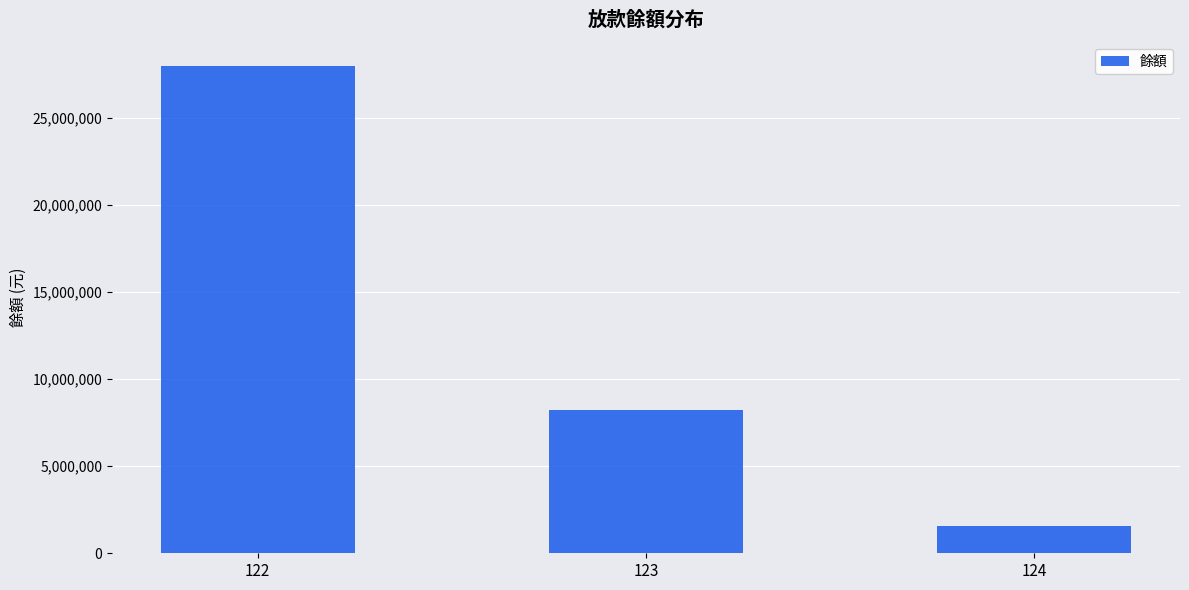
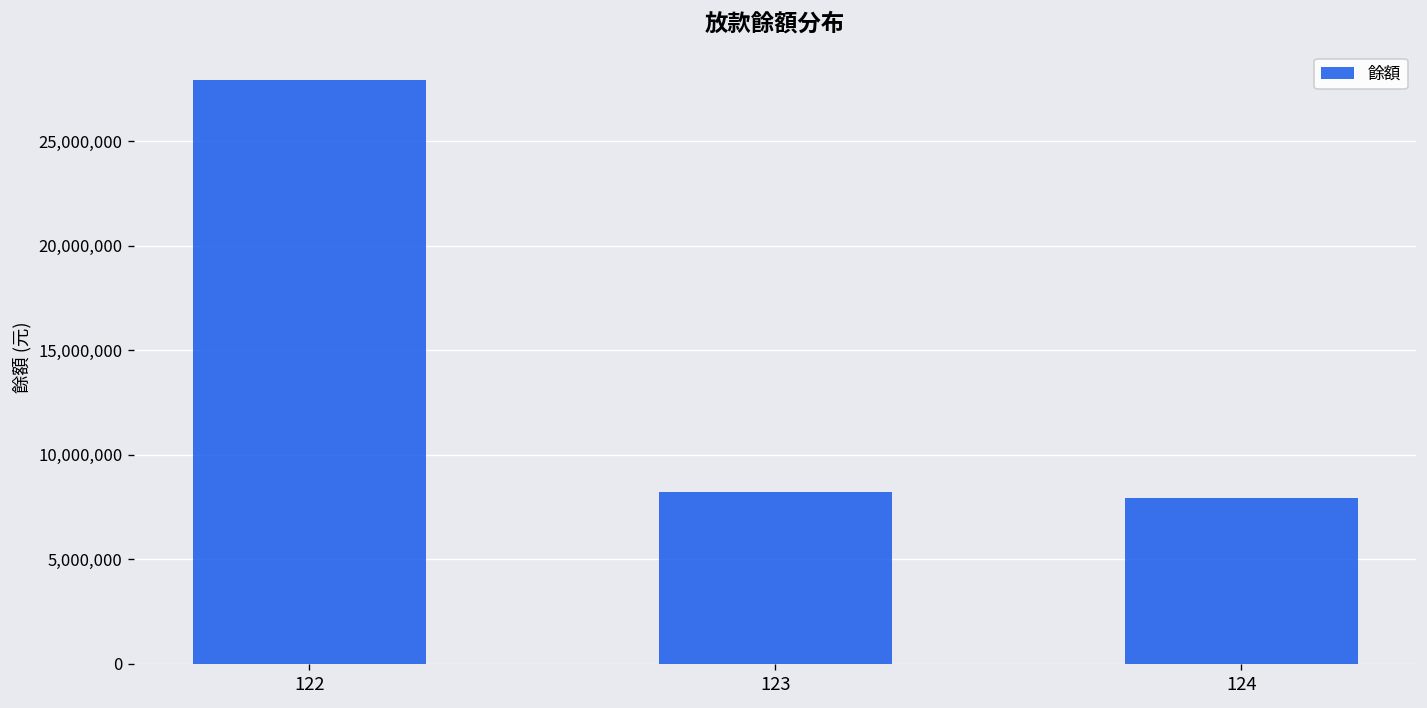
  {
    "122": "27,900,000",
    "123": "8,200,000",
-   "124": "1,600,000"
+   "124": "8,000,000"
  }
